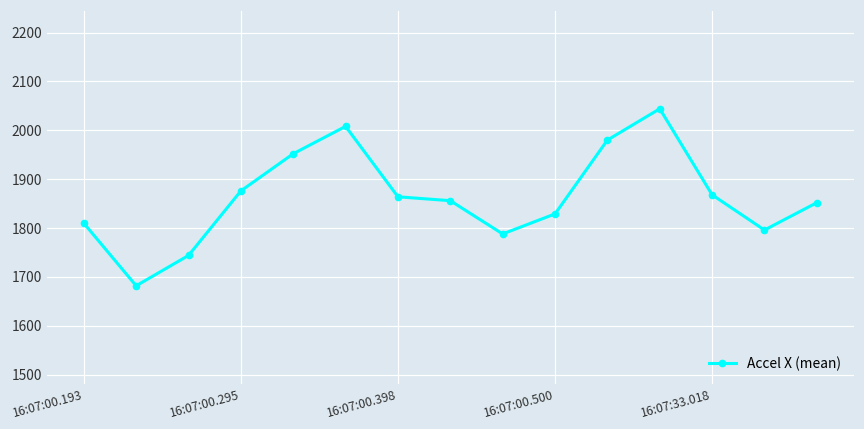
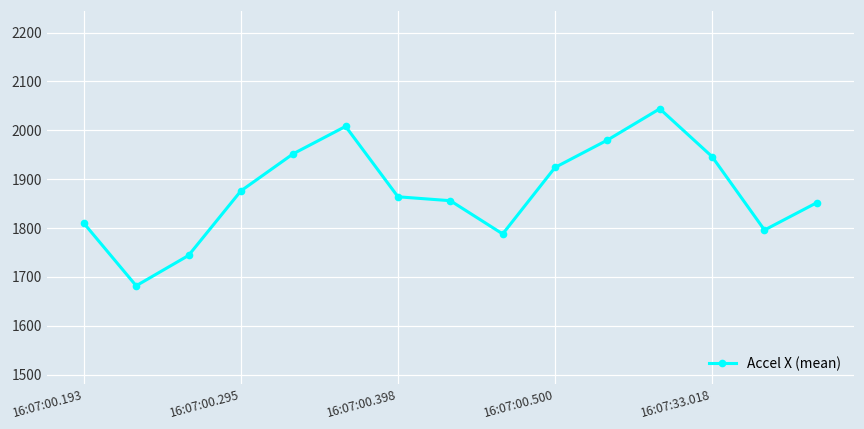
  {
    "16:07:00.193": 1810,
    "16:07:00.295": 1880,
    "16:07:00.398": 1860,
-   "16:07:00.500": 1830,
-   "16:07:33.018": 1870
+   "16:07:00.500": 1920,
+   "16:07:33.018": 1950
  }
